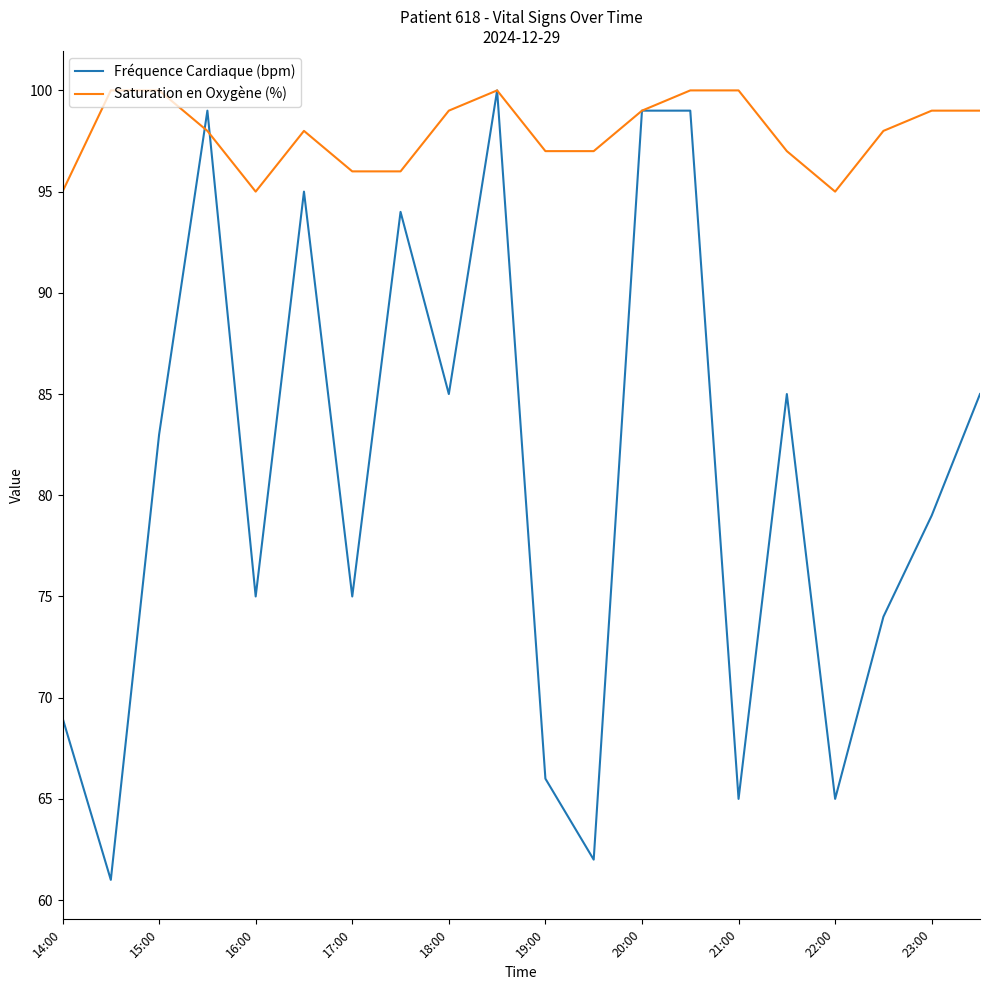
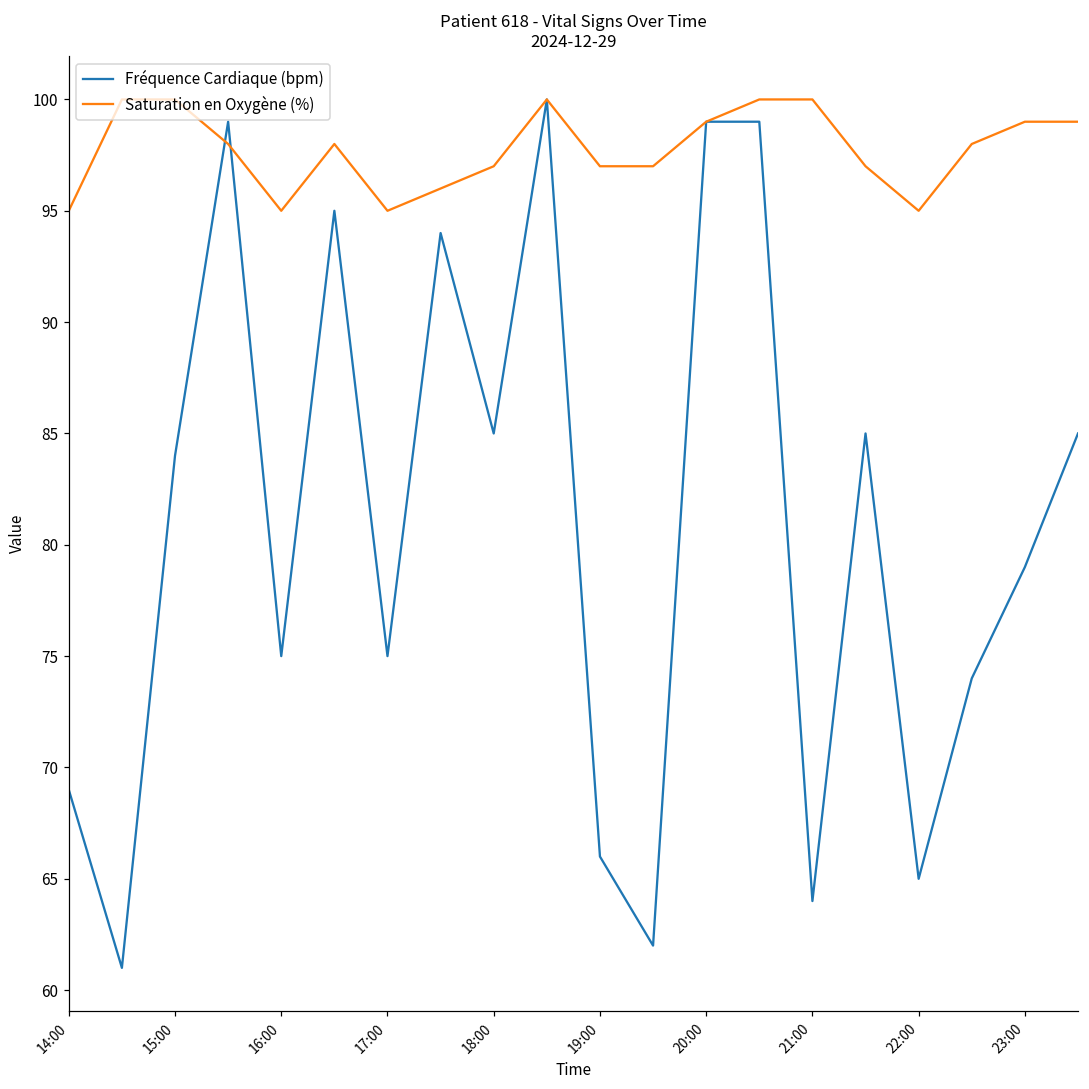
  {
    "Fréquence Cardiaque (bpm)": {
      "14:00": 69,
-     "15:00": 83,
+     "15:00": 84,
      "16:00": 75,
      "17:00": 75,
      "18:00": 85,
      "19:00": 66,
-     "21:00": 65,
+     "21:00": 64,
      "22:00": 65,
      "23:00": 79
    },
    "Saturation en Oxygène (%)": {
      "14:00": 95,
      "16:00": 95,
-     "17:00": 96,
-     "18:00": 99,
+     "17:00": 95,
+     "18:00": 97,
      "19:00": 97,
      "21:00": 100,
      "22:00": 95,
      "23:00": 99
    }
  }
